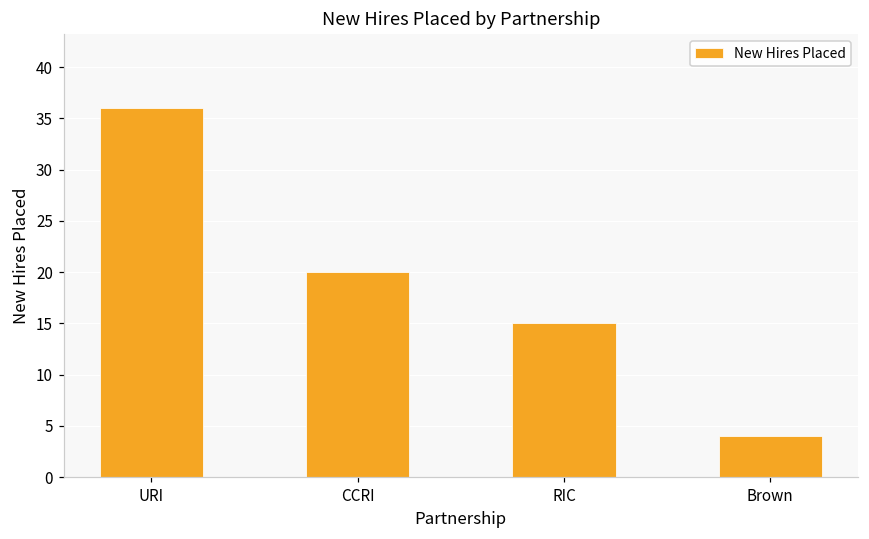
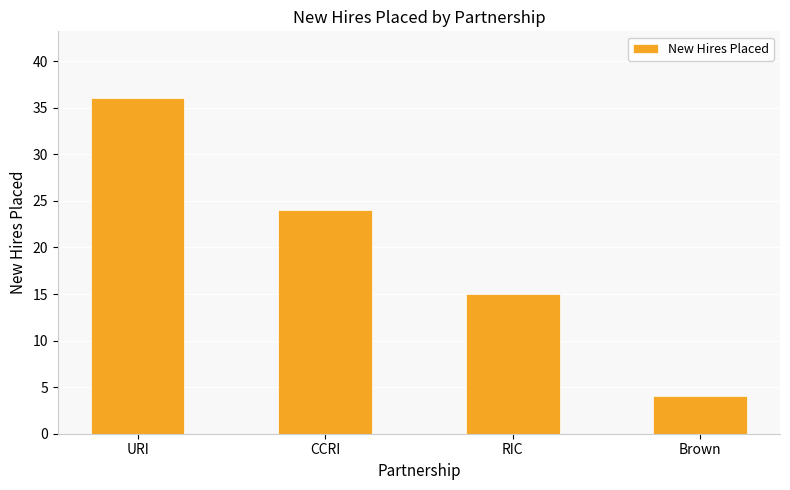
  {
    "URI": 36,
-   "CCRI": 20,
+   "CCRI": 24,
    "RIC": 15,
    "Brown": 4
  }
